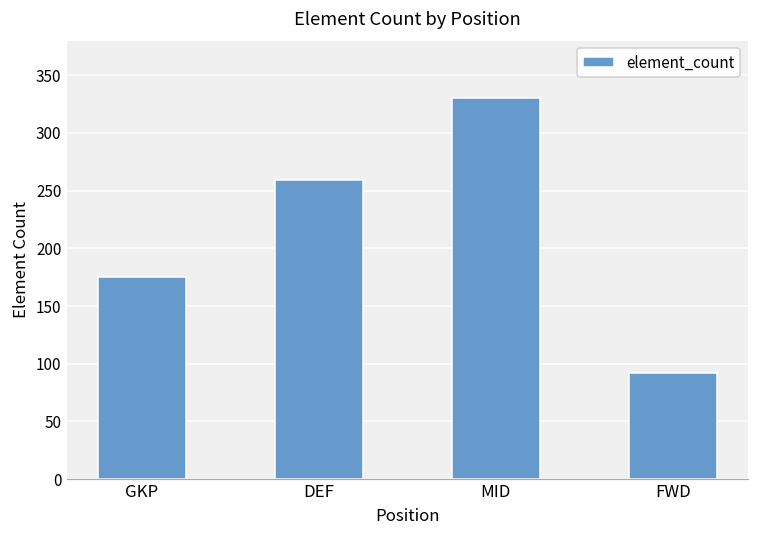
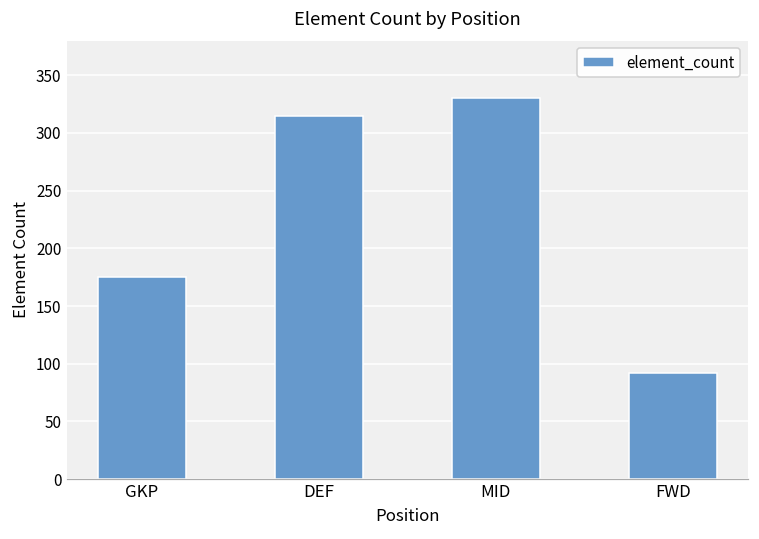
  {
    "GKP": 175,
-   "DEF": 259,
+   "DEF": 315,
    "MID": 330,
    "FWD": 92
  }
